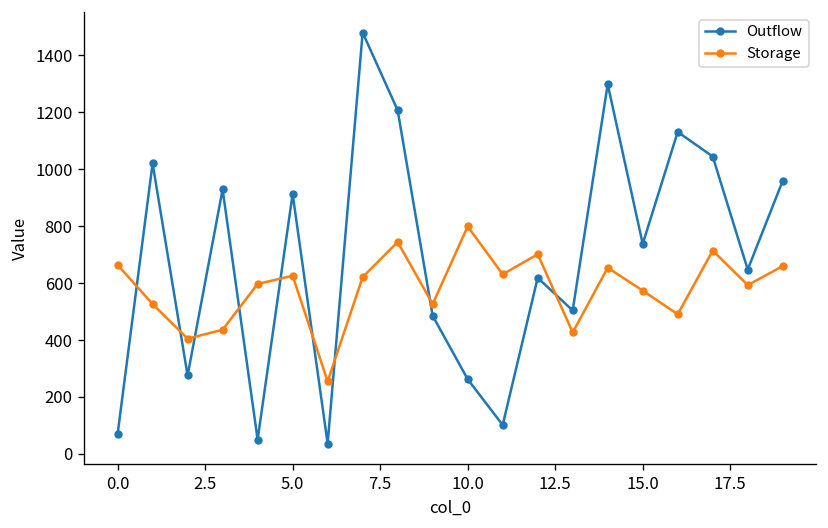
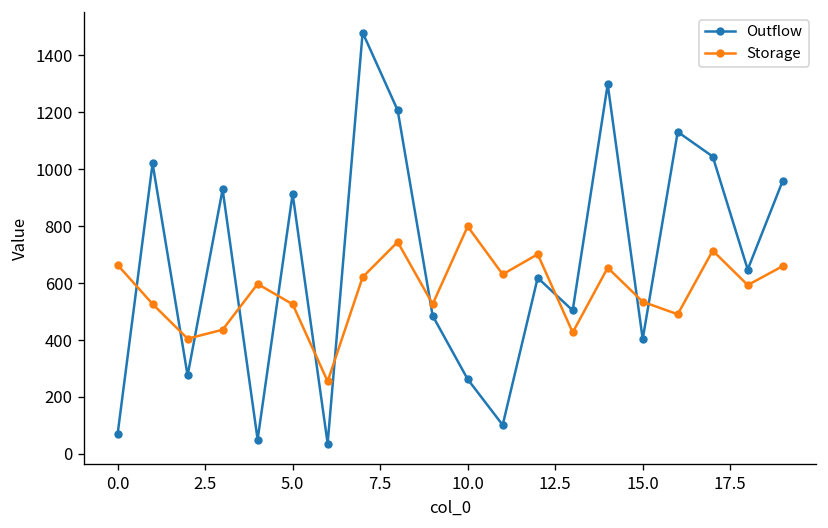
  {
    "Outflow": {
      "0.0": 70,
      "5.0": 910,
      "10.0": 260,
-     "15.0": 740
+     "15.0": 400
    },
    "Storage": {
      "0.0": 660,
-     "5.0": 630,
+     "5.0": 530,
      "10.0": 800,
-     "15.0": 570
+     "15.0": 530
    }
  }
